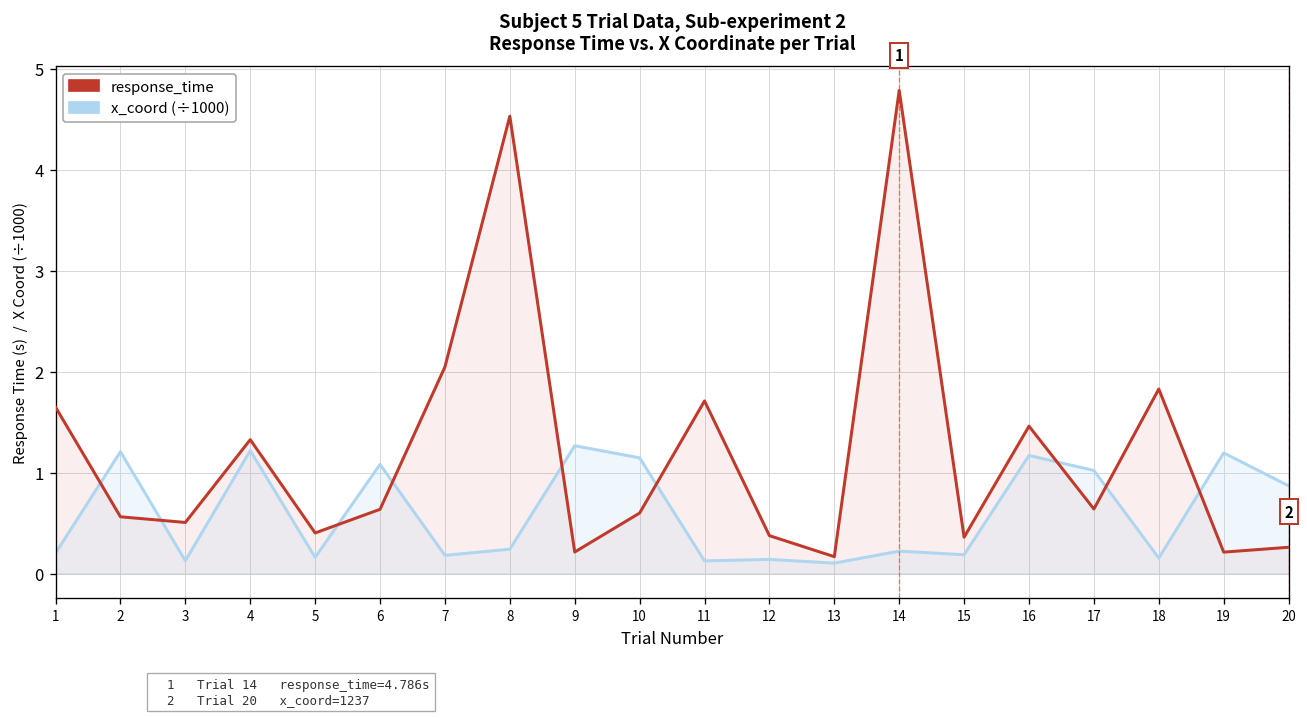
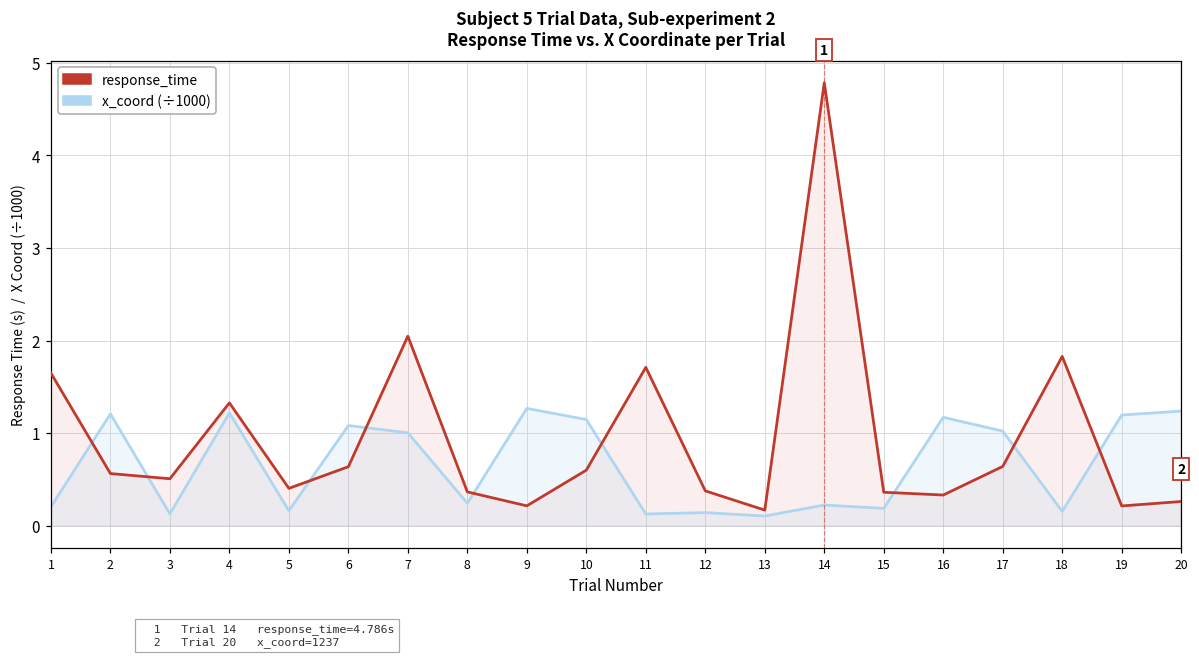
  {
    "response_time": {
      "1": 1.6,
      "2": 0.6,
      "3": 0.5,
      "4": 1.3,
      "5": 0.4,
      "6": 0.6,
      "7": 2.0,
-     "8": 4.5,
+     "8": 0.4,
      "9": 0.2,
      "10": 0.6,
      "11": 1.7,
      "12": 0.4,
      "13": 0.2,
      "15": 0.4,
-     "16": 1.5,
+     "16": 0.3,
      "17": 0.6,
      "18": 1.8,
      "19": 0.2,
      "20": 0.3
    },
    "x_coord (÷1000)": {
      "1": 0.2,
      "2": 1.2,
      "3": 0.1,
      "4": 1.2,
      "5": 0.2,
      "6": 1.1,
-     "7": 0.2,
+     "7": 1.0,
      "8": 0.2,
      "9": 1.3,
      "10": 1.1,
      "11": 0.1,
      "12": 0.1,
      "13": 0.1,
      "14": 0.2,
      "15": 0.2,
      "16": 1.2,
      "17": 1.0,
      "18": 0.2,
      "19": 1.2,
-     "20": 0.9
+     "20": 1.2
    }
  }
